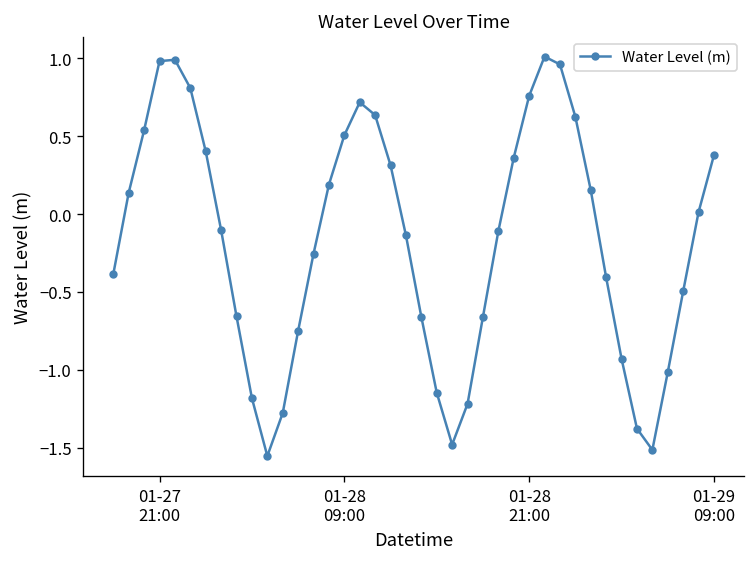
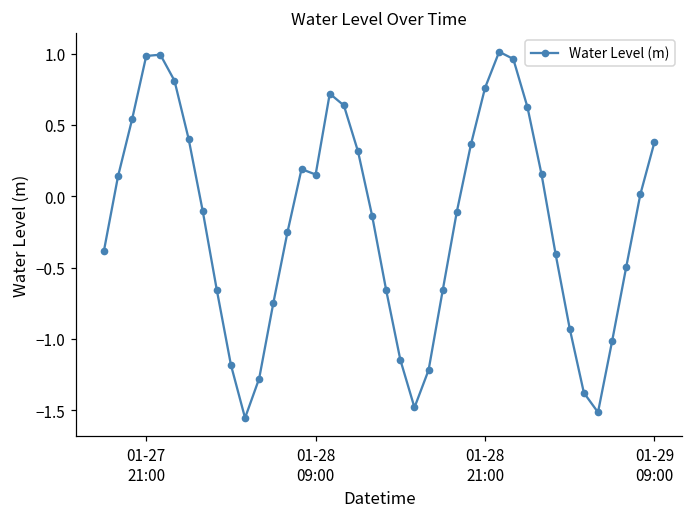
  {
    "01-27 21:00": 0.98,
-   "01-28 09:00": 0.51,
+   "01-28 09:00": 0.15,
    "01-28 21:00": 0.76,
    "01-29 09:00": 0.38
  }
